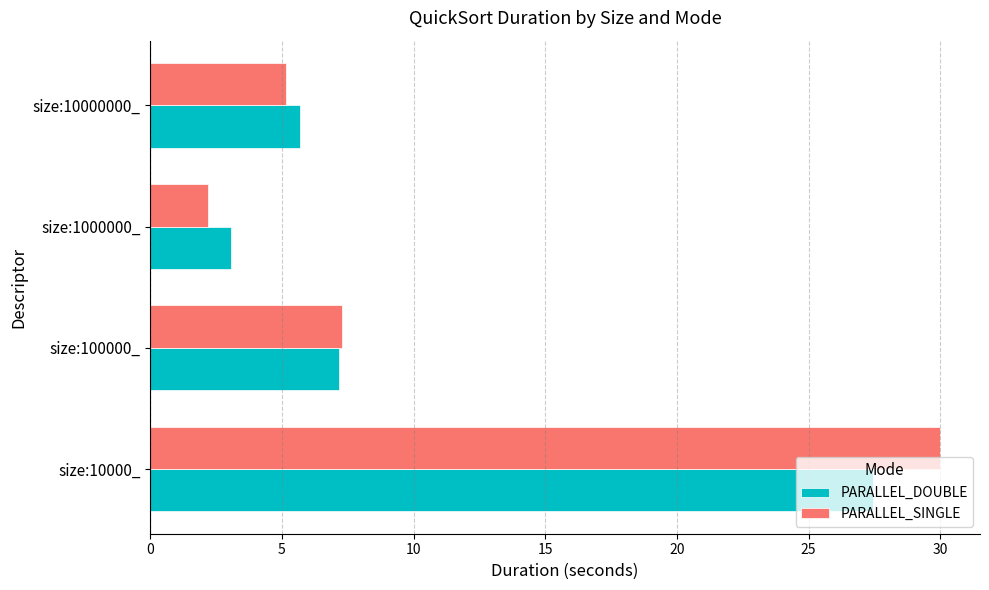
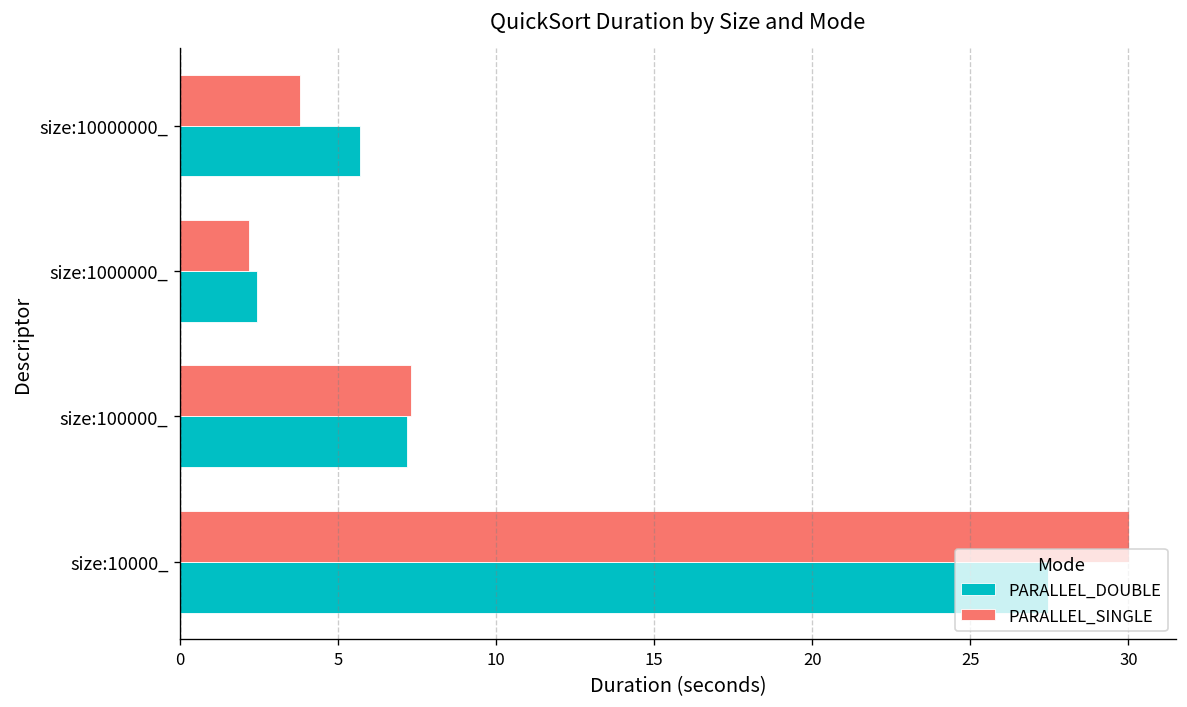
  {
    "PARALLEL_DOUBLE": {
      "size:10000000_": 5.7,
-     "size:1000000_": 3.1,
+     "size:1000000_": 2.4,
      "size:100000_": 7.2
    },
    "PARALLEL_SINGLE": {
-     "size:10000000_": 5.1,
+     "size:10000000_": 3.8,
      "size:1000000_": 2.2,
      "size:100000_": 7.3,
      "size:10000_": 30.0
    }
  }
